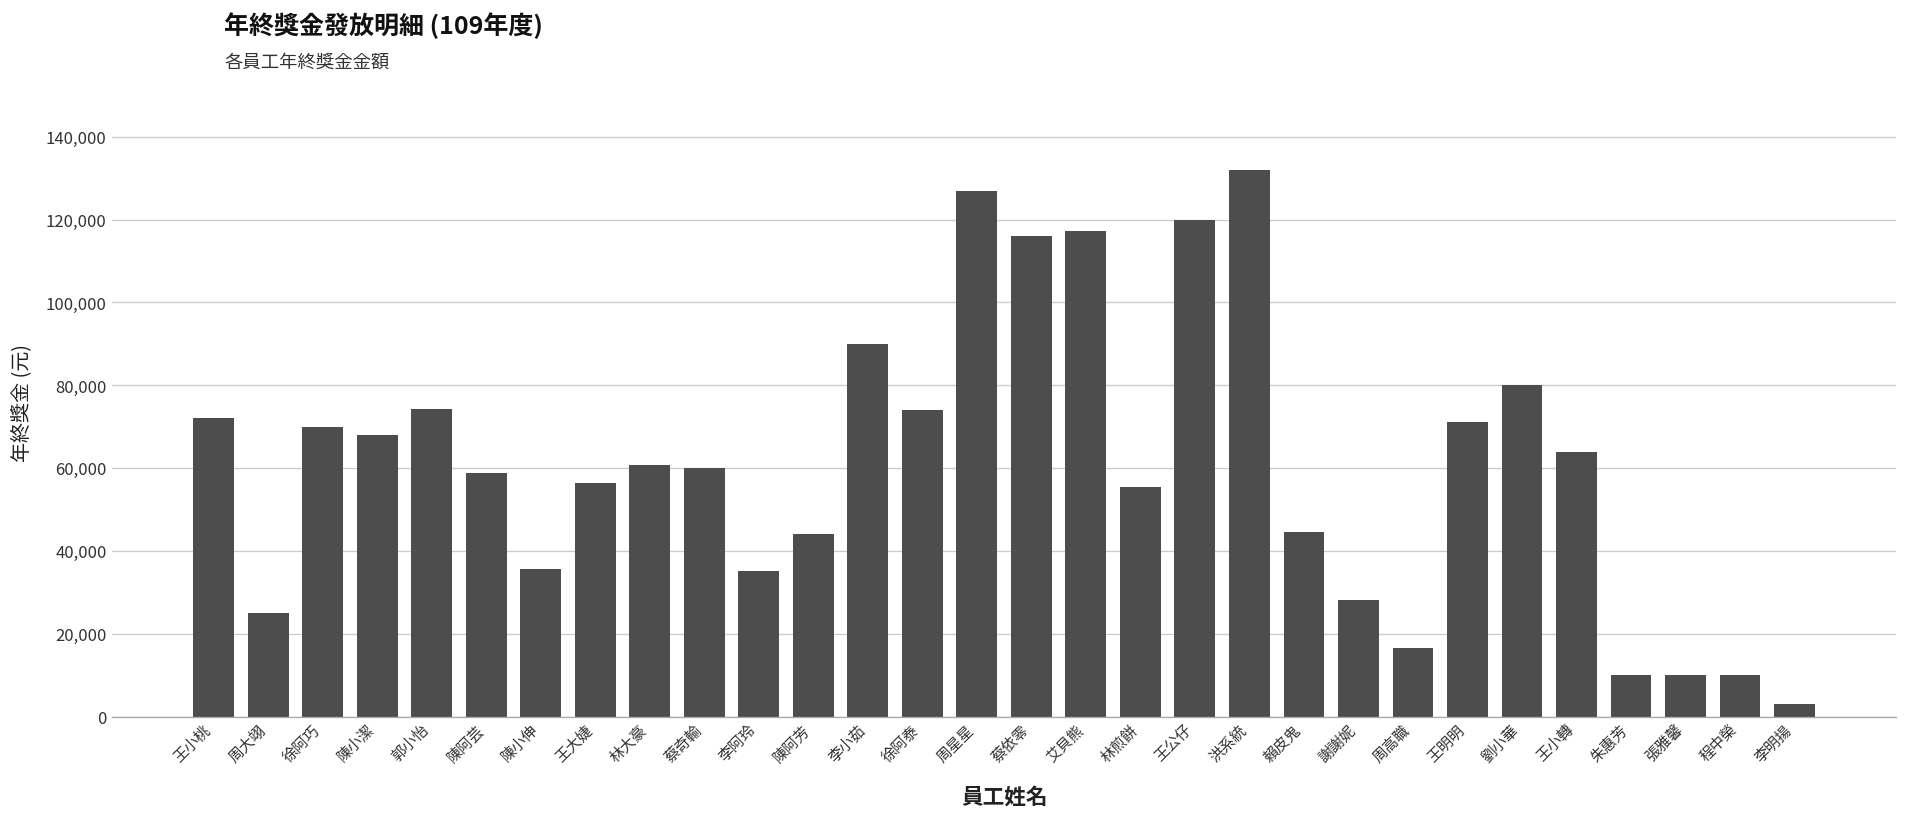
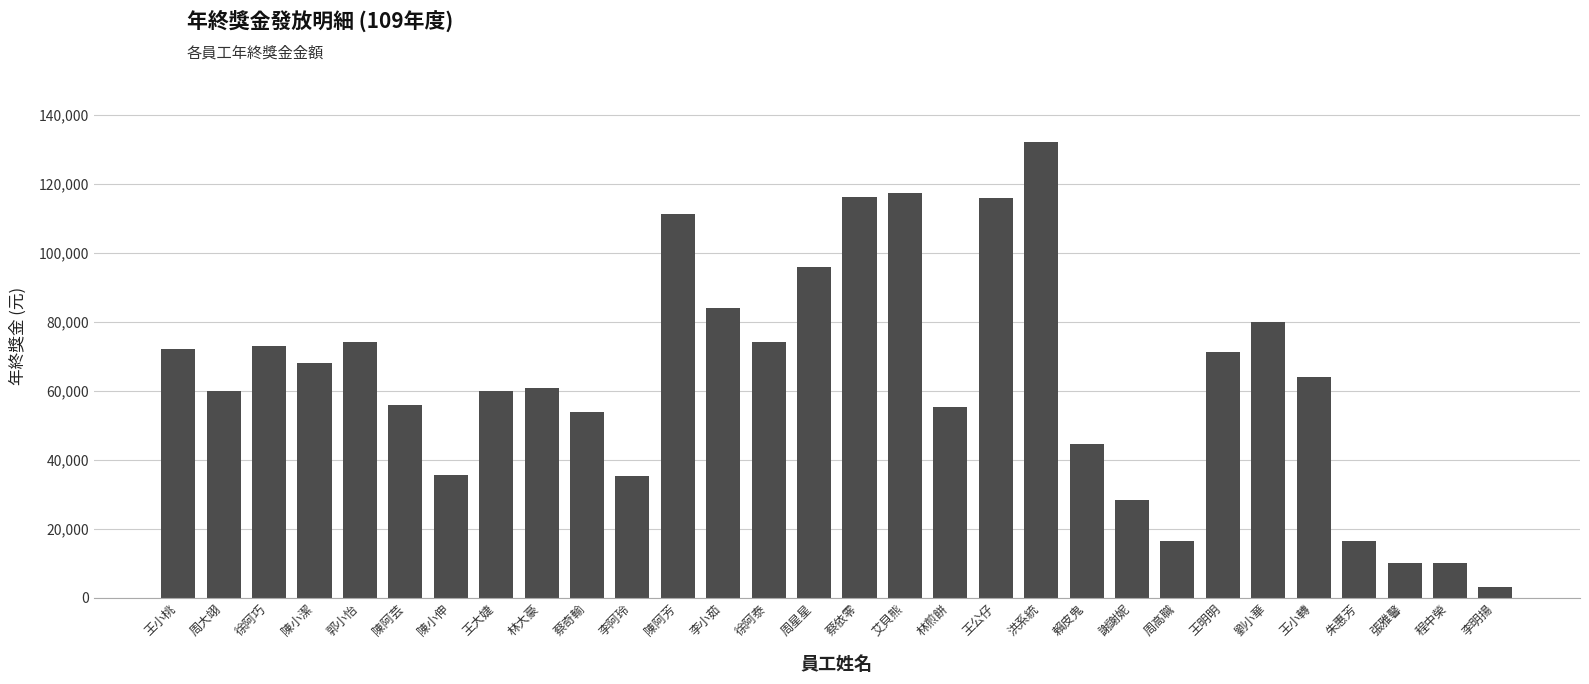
  {
    "王小桃": "72,000",
-   "周大翊": "25,000",
-   "徐阿巧": "70,000",
+   "周大翊": "60,000",
+   "徐阿巧": "73,000",
    "陳小潔": "68,000",
    "郭小怡": "74,000",
-   "陳阿芸": "59,000",
+   "陳阿芸": "56,000",
    "陳小伸": "36,000",
-   "王大婕": "56,000",
+   "王大婕": "60,000",
    "林大豪": "61,000",
-   "蔡奇輸": "60,000",
+   "蔡奇輸": "54,000",
    "李阿玲": "35,000",
-   "陳阿芳": "44,000",
-   "李小茹": "90,000",
+   "陳阿芳": "111,000",
+   "李小茹": "84,000",
    "徐阿泰": "74,000",
-   "周星星": "127,000",
+   "周星星": "96,000",
    "蔡依零": "116,000",
    "艾貝熊": "117,000",
    "林煎餅": "55,000",
-   "王公仔": "120,000",
+   "王公仔": "116,000",
    "洪系統": "132,000",
    "賴皮鬼": "45,000",
    "謝謝妮": "28,000",
    "周高職": "17,000",
    "王明明": "71,000",
    "劉小華": "80,000",
    "王小轉": "64,000",
-   "朱惠芳": "10,000",
+   "朱惠芳": "17,000",
    "張雅馨": "10,000",
    "程中榮": "10,000",
    "李明揚": "3,000"
  }
